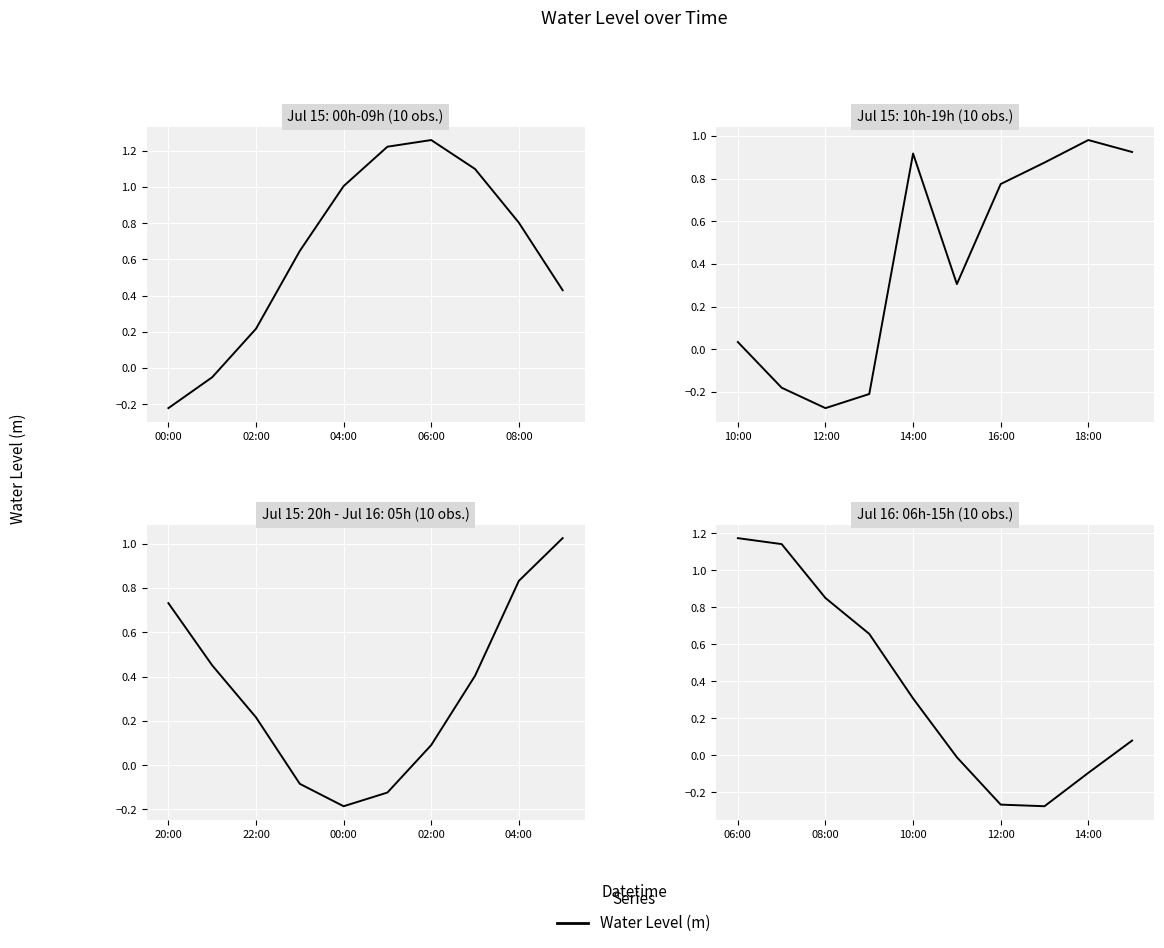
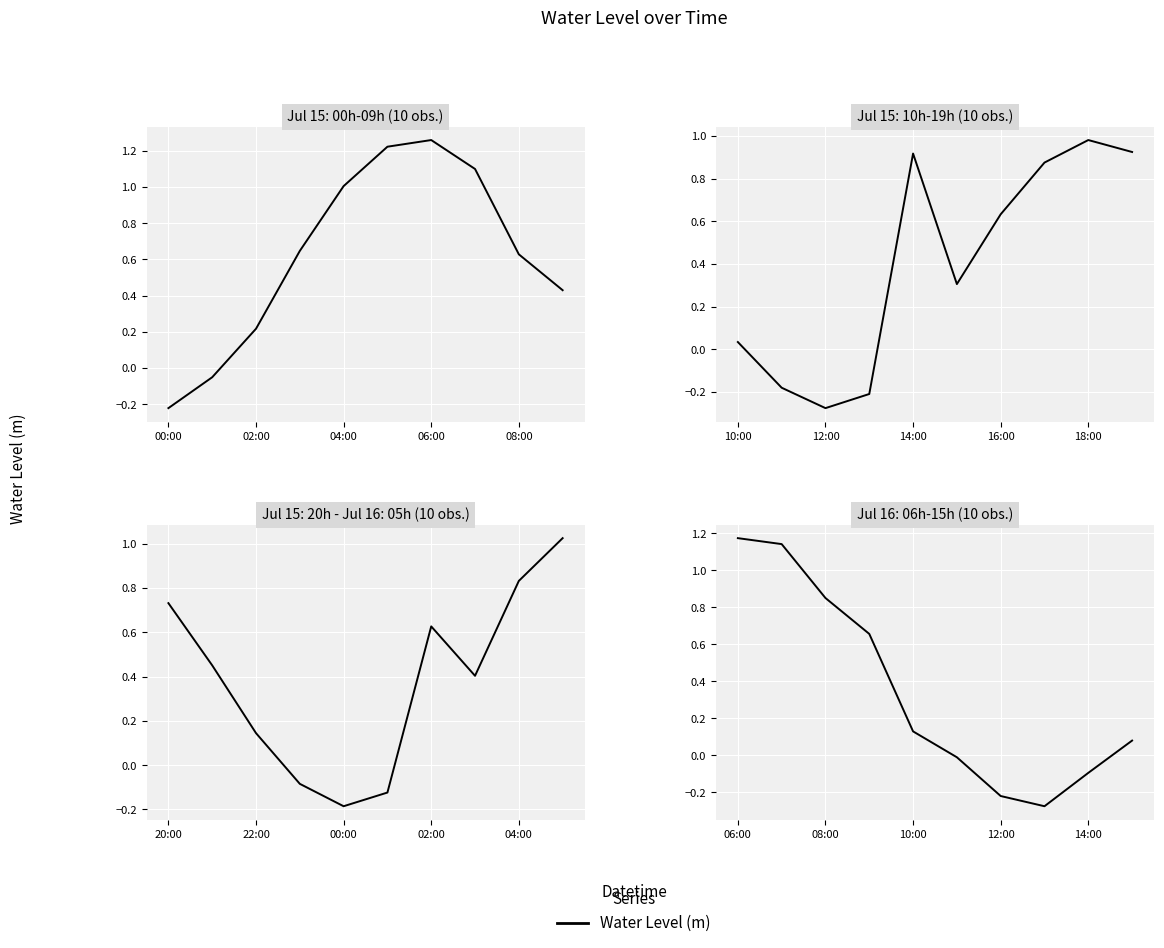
  {
    "Jul 15: 00h-09h (10 obs.)": {
      "00:00": -0.22,
      "02:00": 0.22,
      "04:00": 1.00,
      "06:00": 1.26,
-     "08:00": 0.80
+     "08:00": 0.63
    },
    "Jul 15: 10h-19h (10 obs.)": {
      "10:00": 0.03,
      "12:00": -0.28,
      "14:00": 0.92,
-     "16:00": 0.77,
+     "16:00": 0.63,
      "18:00": 0.98
    },
    "Jul 15: 20h - Jul 16: 05h (10 obs.)": {
      "20:00": 0.73,
-     "22:00": 0.22,
+     "22:00": 0.14,
      "00:00": -0.19,
-     "02:00": 0.09,
+     "02:00": 0.63,
      "04:00": 0.83
    },
    "Jul 16: 06h-15h (10 obs.)": {
      "06:00": 1.17,
      "08:00": 0.85,
-     "10:00": 0.31,
-     "12:00": -0.27,
+     "10:00": 0.13,
+     "12:00": -0.22,
      "14:00": -0.09
    }
  }
